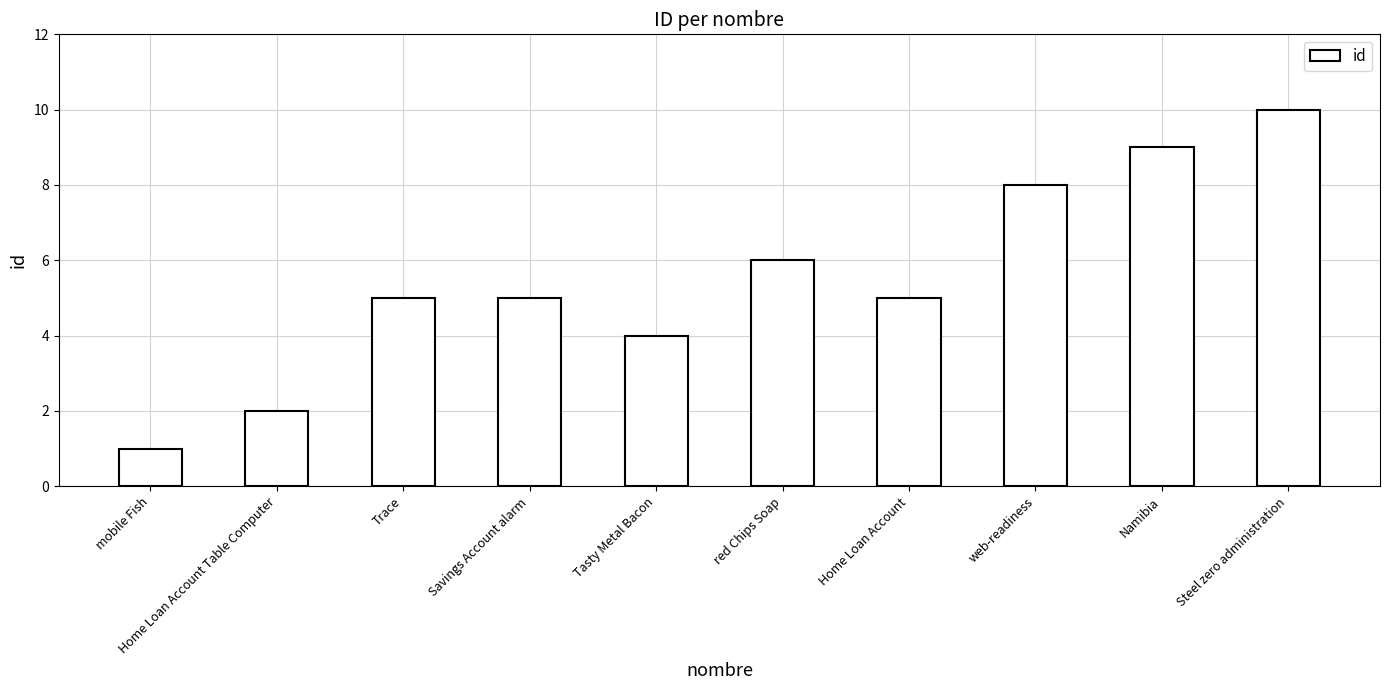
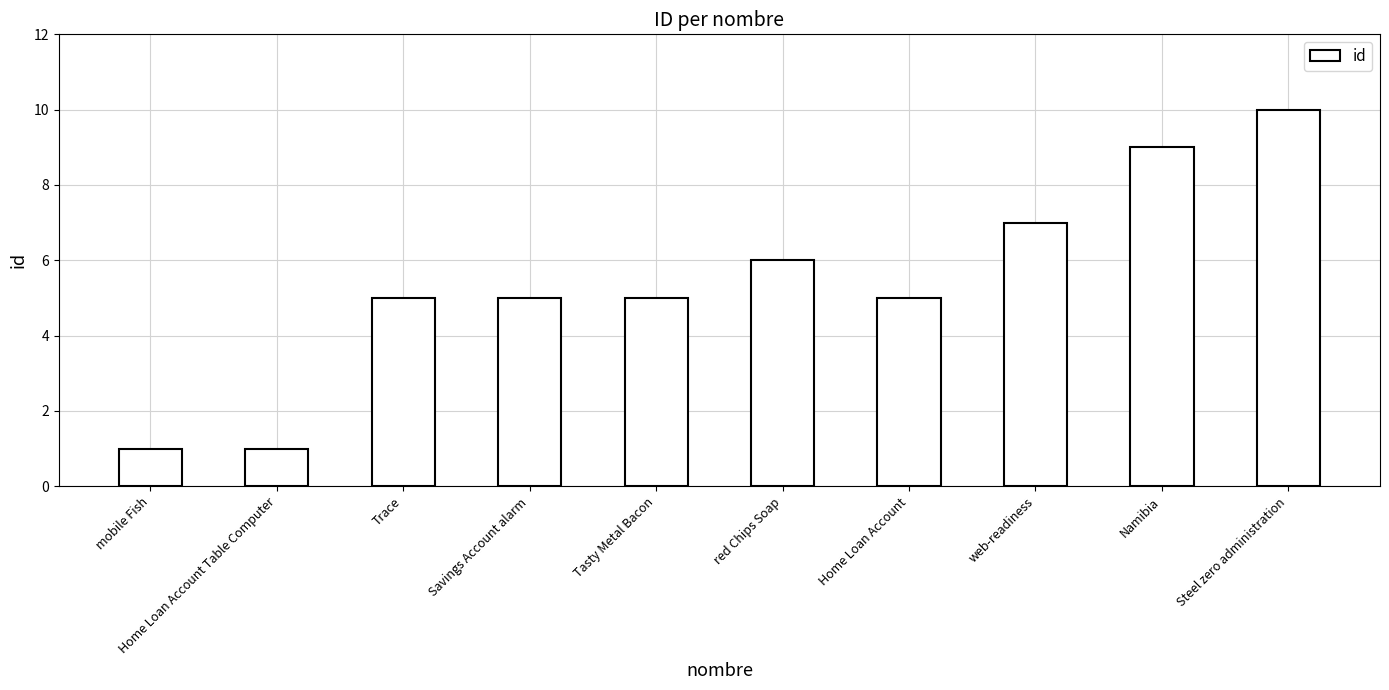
  {
    "mobile Fish": 1,
-   "Home Loan Account Table Computer": 2,
+   "Home Loan Account Table Computer": 1,
    "Trace": 5,
    "Savings Account alarm": 5,
-   "Tasty Metal Bacon": 4,
+   "Tasty Metal Bacon": 5,
    "red Chips Soap": 6,
    "Home Loan Account": 5,
-   "web-readiness": 8,
+   "web-readiness": 7,
    "Namibia": 9,
    "Steel zero administration": 10
  }
